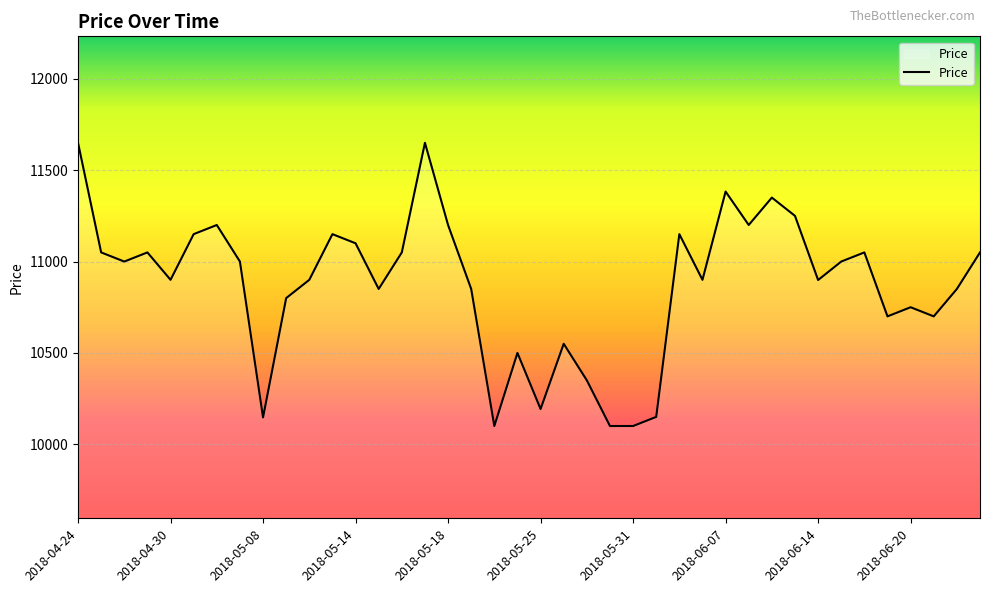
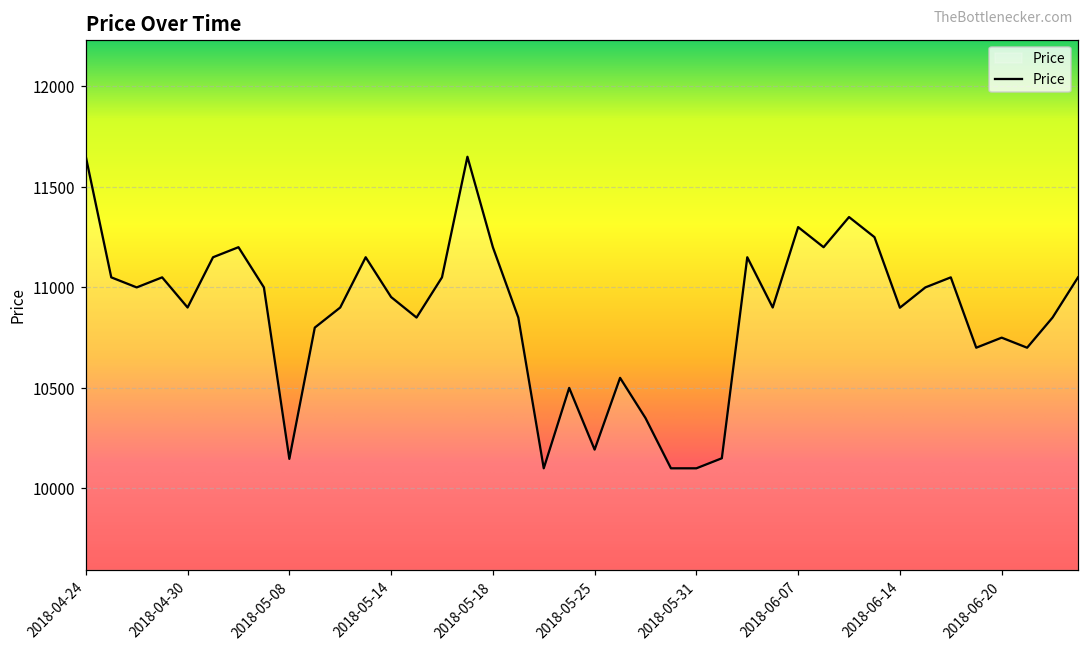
  {
    "2018-04-24": 11650,
    "2018-04-30": 10900,
    "2018-05-08": 10150,
-   "2018-05-14": 11100,
+   "2018-05-14": 10950,
    "2018-05-18": 11200,
    "2018-05-25": 10190,
    "2018-05-31": 10100,
-   "2018-06-07": 11380,
+   "2018-06-07": 11300,
    "2018-06-14": 10900,
    "2018-06-20": 10750
  }
